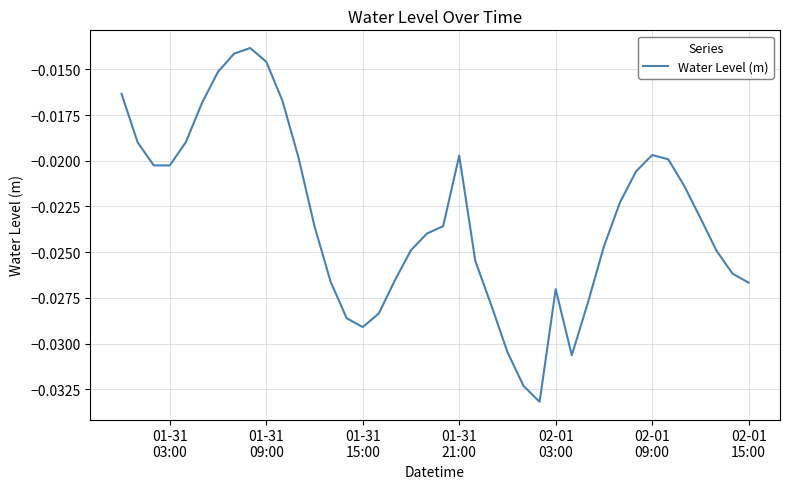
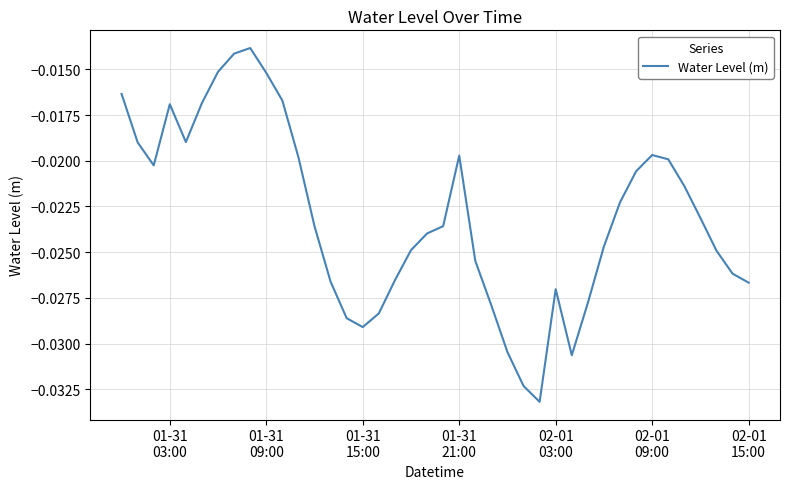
  {
-   "01-31 03:00": -0.0203,
-   "01-31 09:00": -0.0146,
+   "01-31 03:00": -0.0169,
+   "01-31 09:00": -0.0152,
    "01-31 15:00": -0.0291,
    "01-31 21:00": -0.0197,
    "02-01 03:00": -0.0270,
    "02-01 09:00": -0.0197,
    "02-01 15:00": -0.0267
  }
